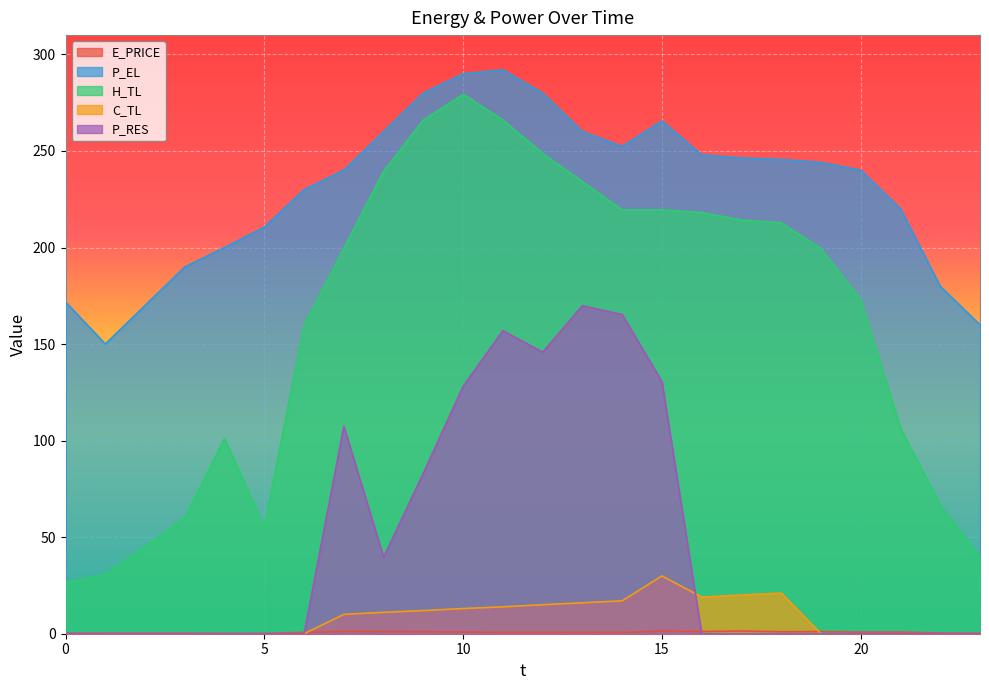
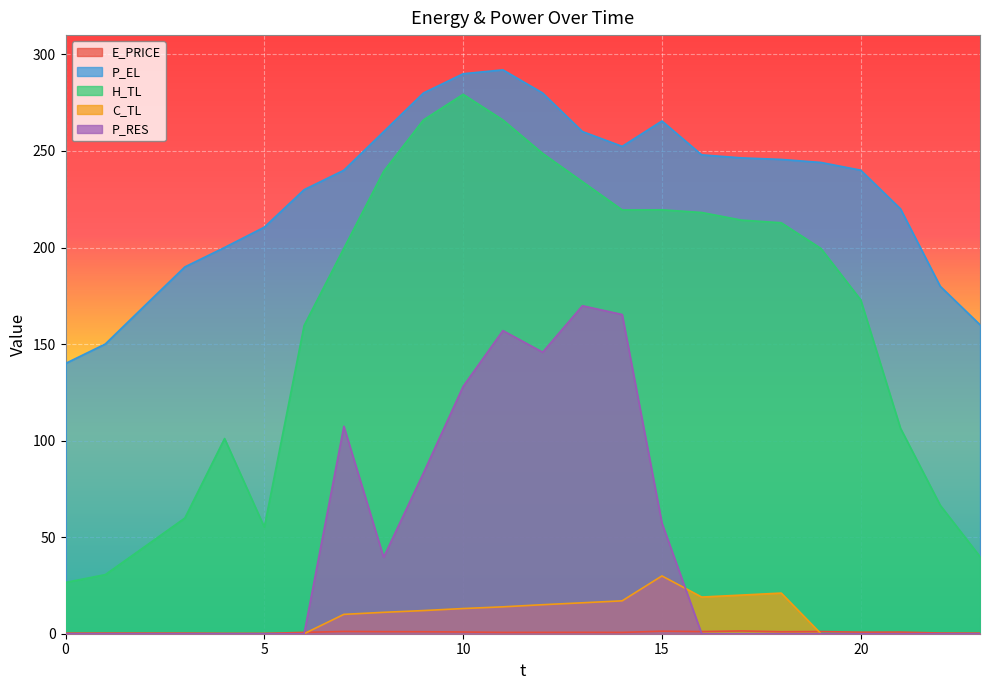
  {
    "E_PRICE": {
      "10": 1,
      "15": 1
    },
    "P_EL": {
-     "0": 172,
+     "0": 140,
      "5": 211,
      "10": 290,
      "15": 266,
      "20": 240
    },
    "H_TL": {
      "0": 27,
      "5": 55,
      "10": 279,
      "15": 220,
      "20": 173
    },
    "C_TL": {
      "10": 13,
      "15": 30
    },
    "P_RES": {
      "10": 128,
-     "15": 131
+     "15": 57
    }
  }
